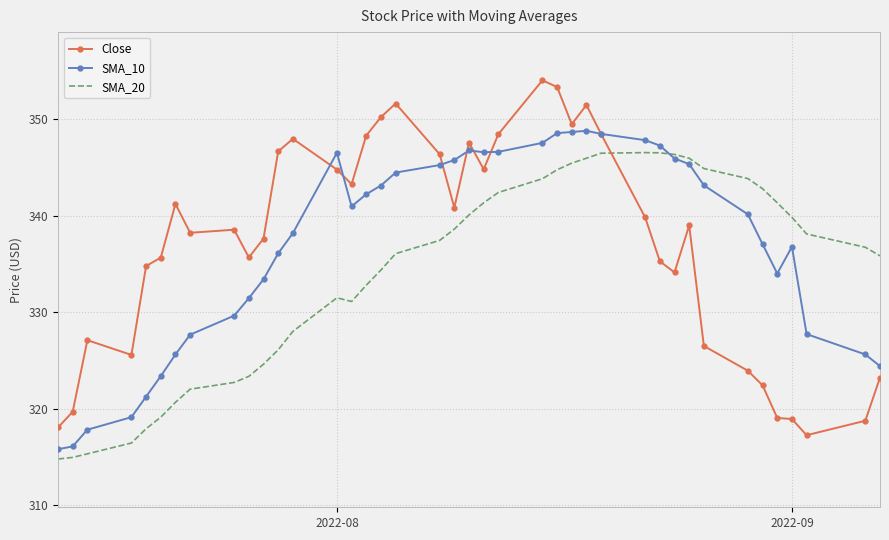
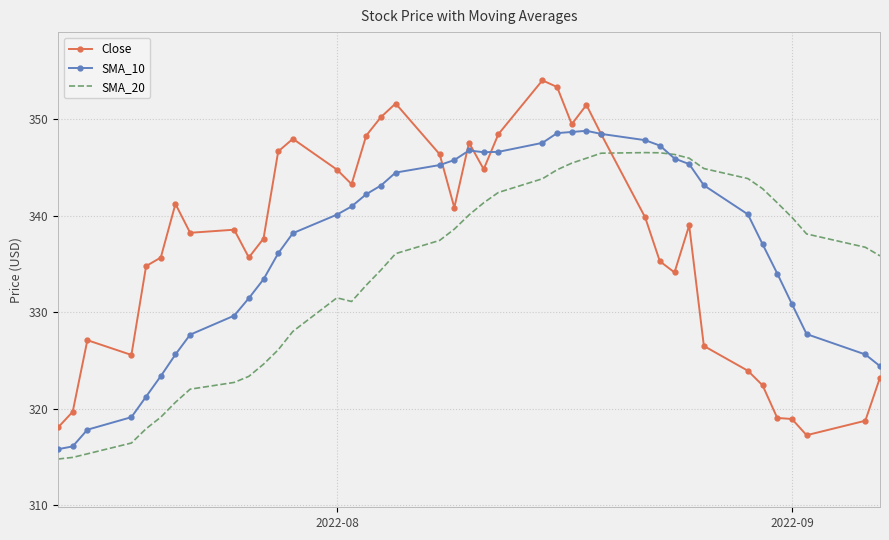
  {
    "Close": {
      "2022-08": 345,
      "2022-09": 319
    },
    "SMA_10": {
-     "2022-08": 347,
-     "2022-09": 337
+     "2022-08": 340,
+     "2022-09": 331
    },
    "SMA_20": {
      "2022-08": 332,
      "2022-09": 340
    }
  }
